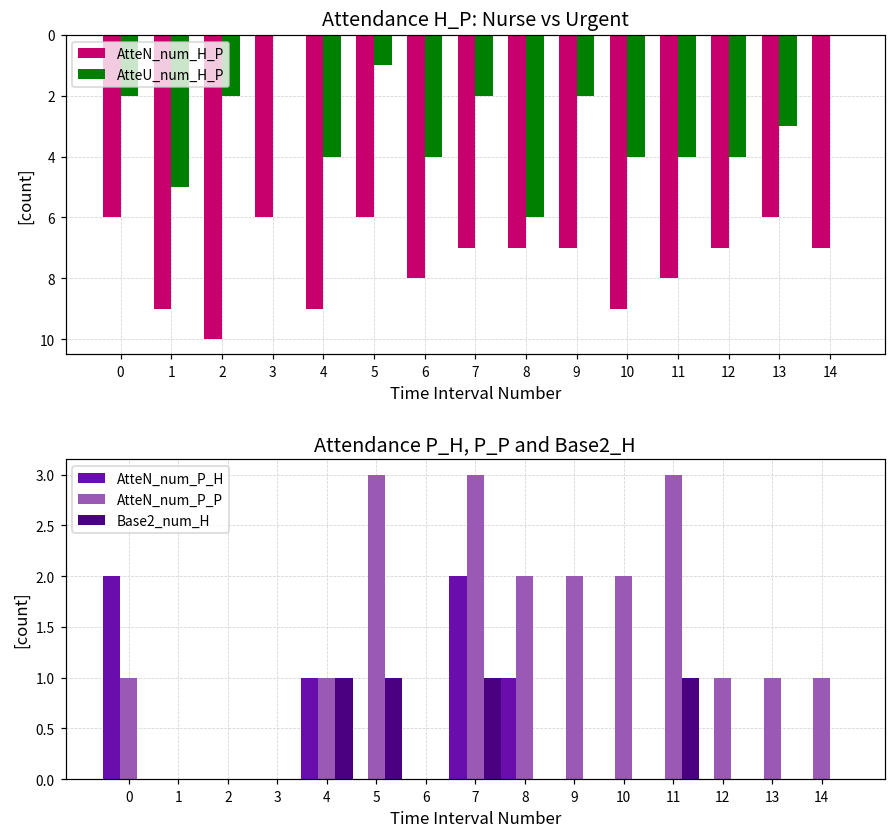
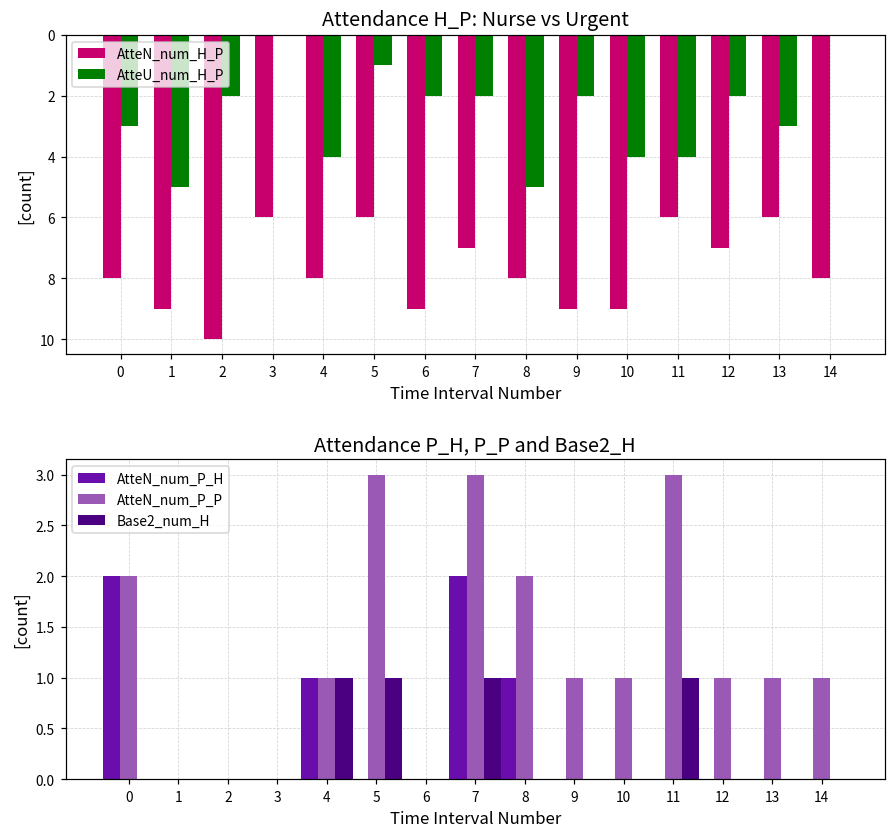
  {
    "Attendance H_P: Nurse vs Urgent": {
      "AtteN_num_H_P": {
-       "0": 6,
+       "0": 8,
        "1": 9,
        "2": 10,
        "3": 6,
-       "4": 9,
+       "4": 8,
        "5": 6,
-       "6": 8,
+       "6": 9,
        "7": 7,
-       "8": 7,
-       "9": 7,
+       "8": 8,
+       "9": 9,
        "10": 9,
-       "11": 8,
+       "11": 6,
        "12": 7,
        "13": 6,
-       "14": 7
+       "14": 8
      },
      "AtteU_num_H_P": {
-       "0": 2,
+       "0": 3,
        "1": 5,
        "2": 2,
        "3": 0,
        "4": 4,
        "5": 1,
-       "6": 4,
+       "6": 2,
        "7": 2,
-       "8": 6,
+       "8": 5,
        "9": 2,
        "10": 4,
        "11": 4,
-       "12": 4,
+       "12": 2,
        "13": 3,
        "14": 0
      }
    },
    "Attendance P_H, P_P and Base2_H": {
      "AtteN_num_P_P": {
-       "0": 1,
+       "0": 2,
        "1": 0,
        "2": 0,
        "3": 0,
        "4": 1,
        "5": 3,
        "6": 0,
        "7": 3,
        "8": 2,
-       "9": 2,
-       "10": 2,
+       "9": 1,
+       "10": 1,
        "11": 3,
        "12": 1,
        "13": 1,
        "14": 1
      }
    }
  }
